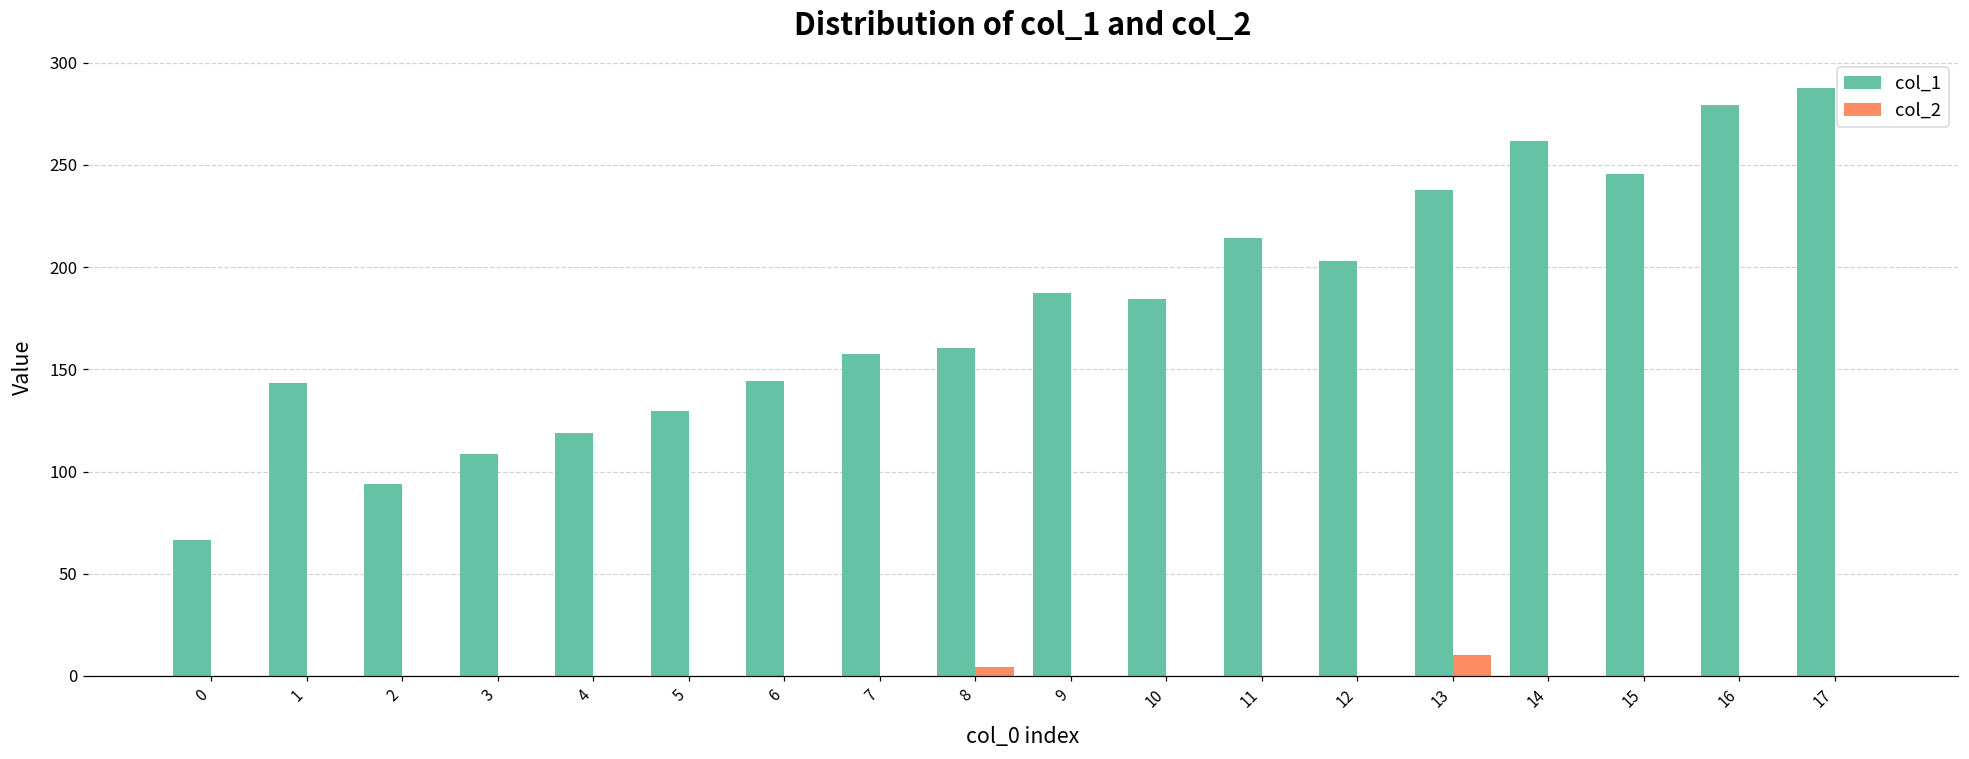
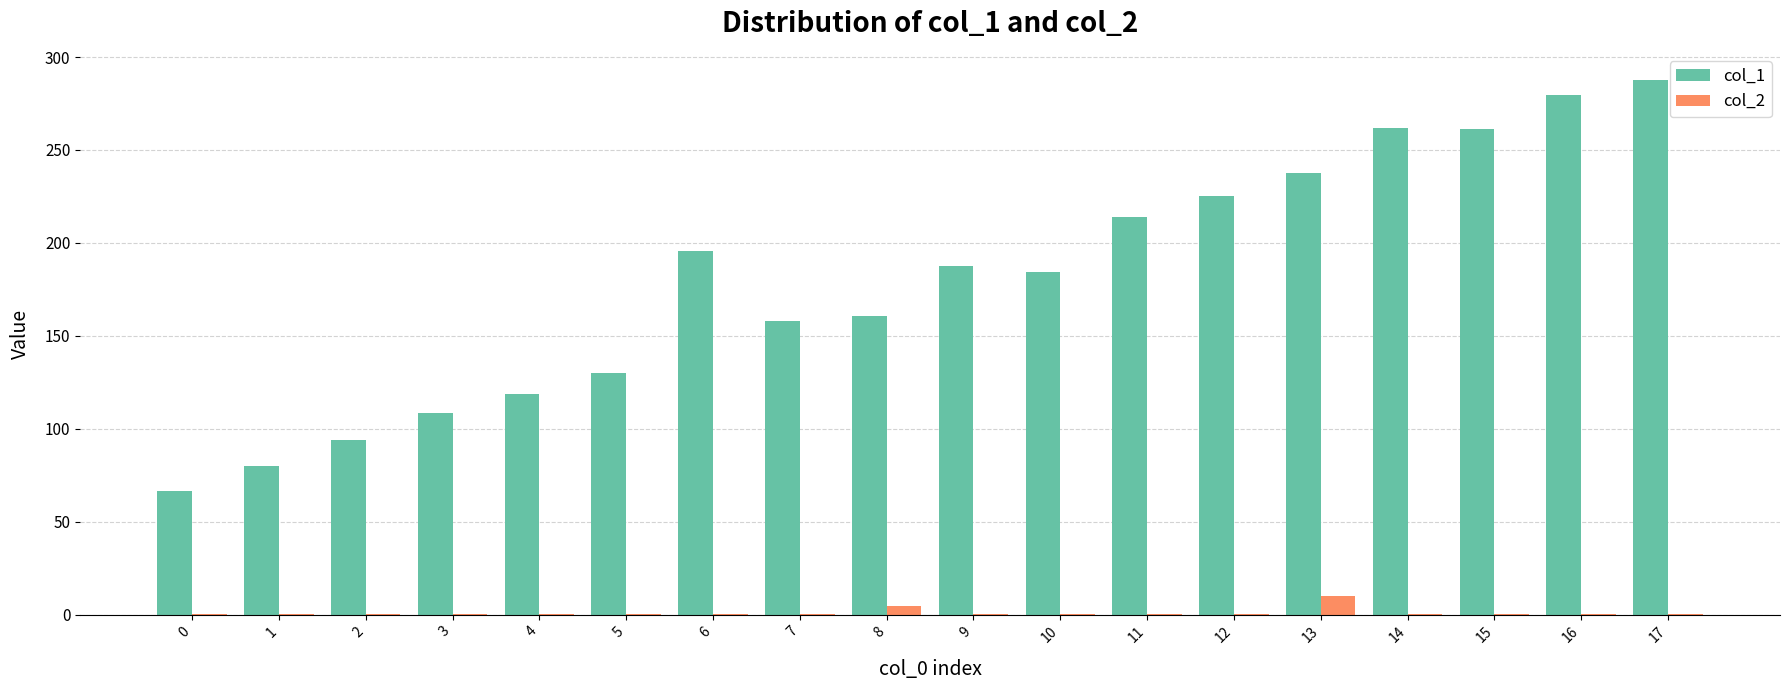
  {
    "col_1": {
      "0": 66,
-     "1": 143,
+     "1": 80,
      "2": 94,
      "3": 108,
      "4": 119,
      "5": 130,
-     "6": 144,
+     "6": 196,
      "7": 158,
      "8": 161,
      "9": 187,
      "10": 184,
      "11": 214,
-     "12": 203,
+     "12": 225,
      "13": 238,
      "14": 262,
-     "15": 245,
+     "15": 261,
      "16": 279,
      "17": 288
    },
    "col_2": {
      "8": 5,
      "13": 10
    }
  }
